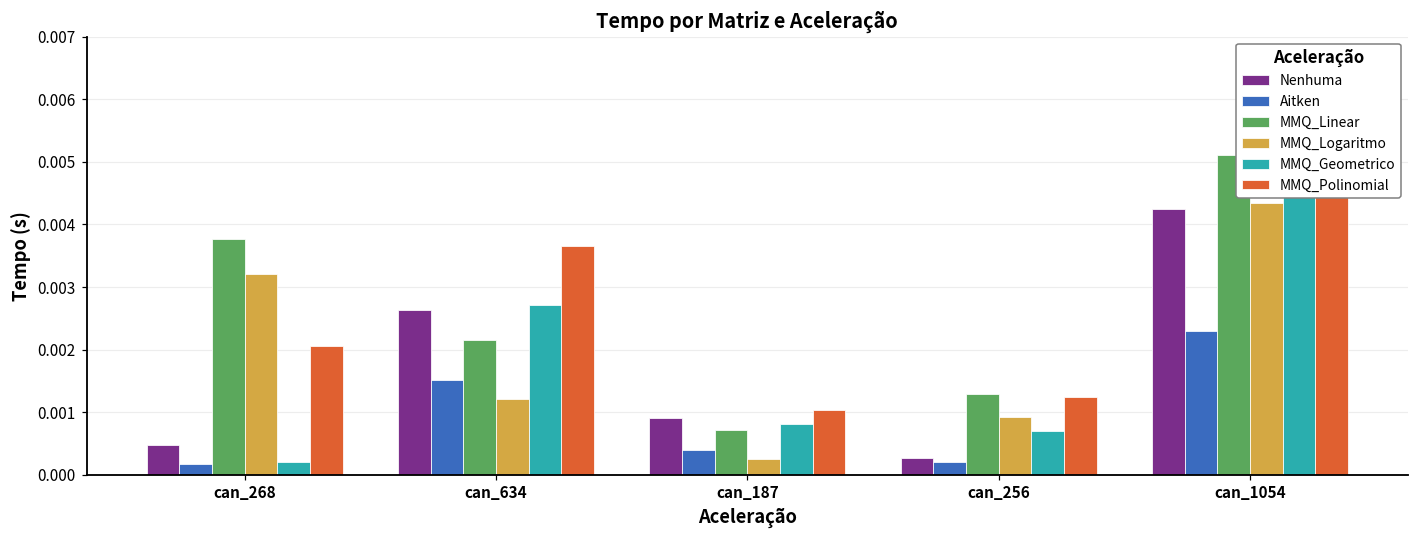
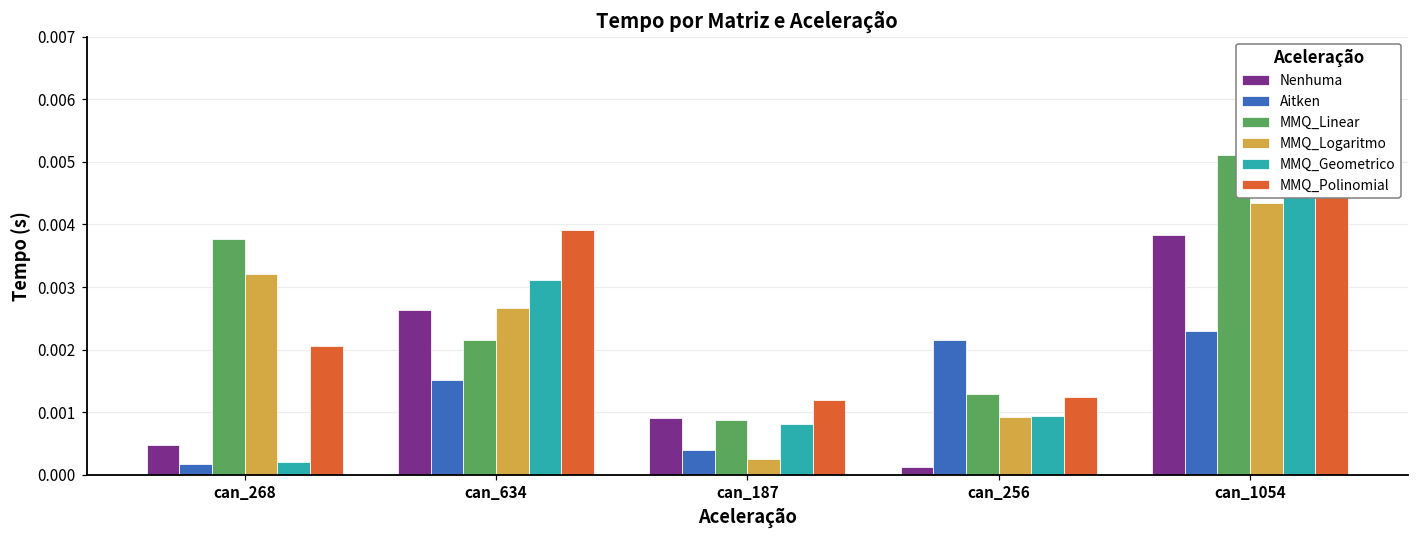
  {
    "Nenhuma": {
      "can_268": 0.0005,
      "can_634": 0.0026,
      "can_187": 0.0009,
-     "can_256": 0.0003,
-     "can_1054": 0.0043
+     "can_256": 0.0001,
+     "can_1054": 0.0038
    },
    "Aitken": {
      "can_268": 0.0002,
      "can_634": 0.0015,
      "can_187": 0.0004,
-     "can_256": 0.0002,
+     "can_256": 0.0022,
      "can_1054": 0.0023
    },
    "MMQ_Linear": {
      "can_268": 0.0038,
      "can_634": 0.0022,
-     "can_187": 0.0007,
+     "can_187": 0.0009,
      "can_256": 0.0013,
      "can_1054": 0.0051
    },
    "MMQ_Logaritmo": {
      "can_268": 0.0032,
-     "can_634": 0.0012,
+     "can_634": 0.0027,
      "can_187": 0.0003,
      "can_256": 0.0009,
      "can_1054": 0.0043
    },
    "MMQ_Geometrico": {
      "can_268": 0.0002,
-     "can_634": 0.0027,
+     "can_634": 0.0031,
      "can_187": 0.0008,
-     "can_256": 0.0007
+     "can_256": 0.0009
    },
    "MMQ_Polinomial": {
      "can_268": 0.0021,
-     "can_634": 0.0037,
-     "can_187": 0.0010,
+     "can_634": 0.0039,
+     "can_187": 0.0012,
      "can_256": 0.0012
    }
  }
